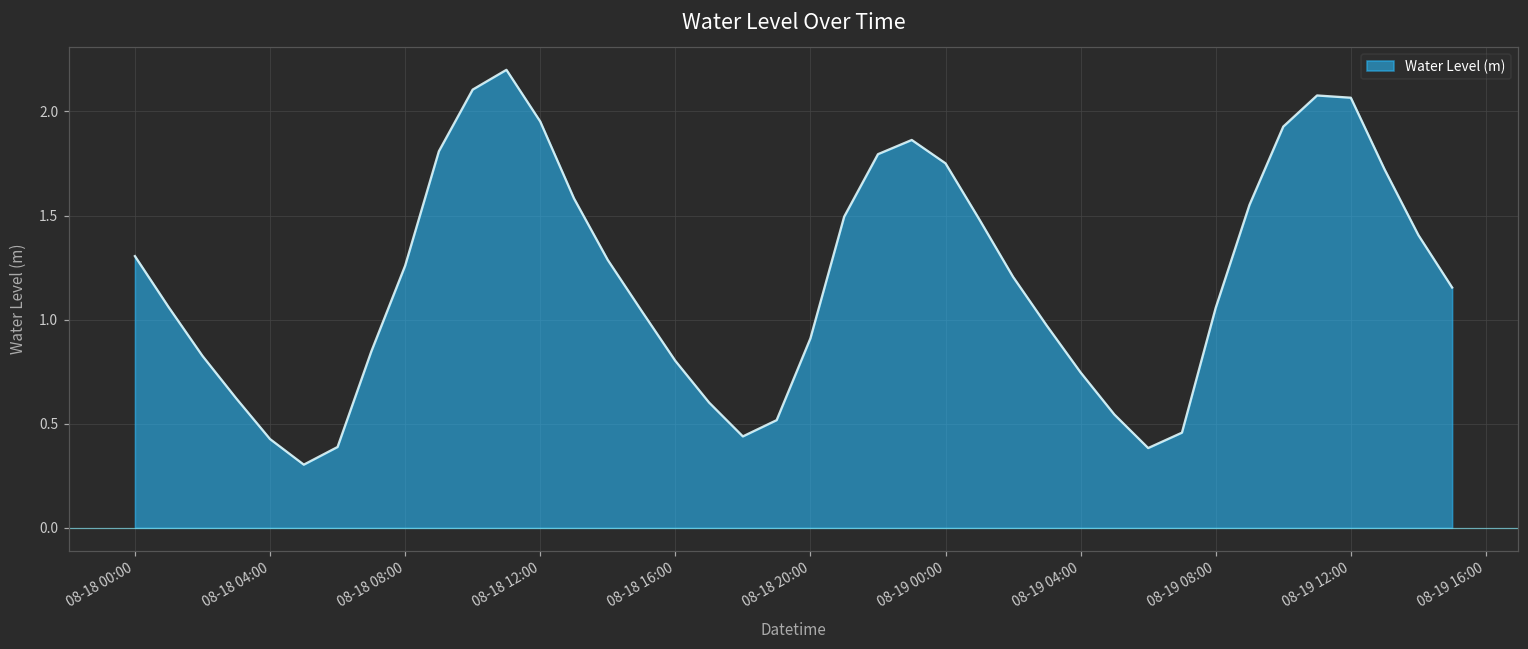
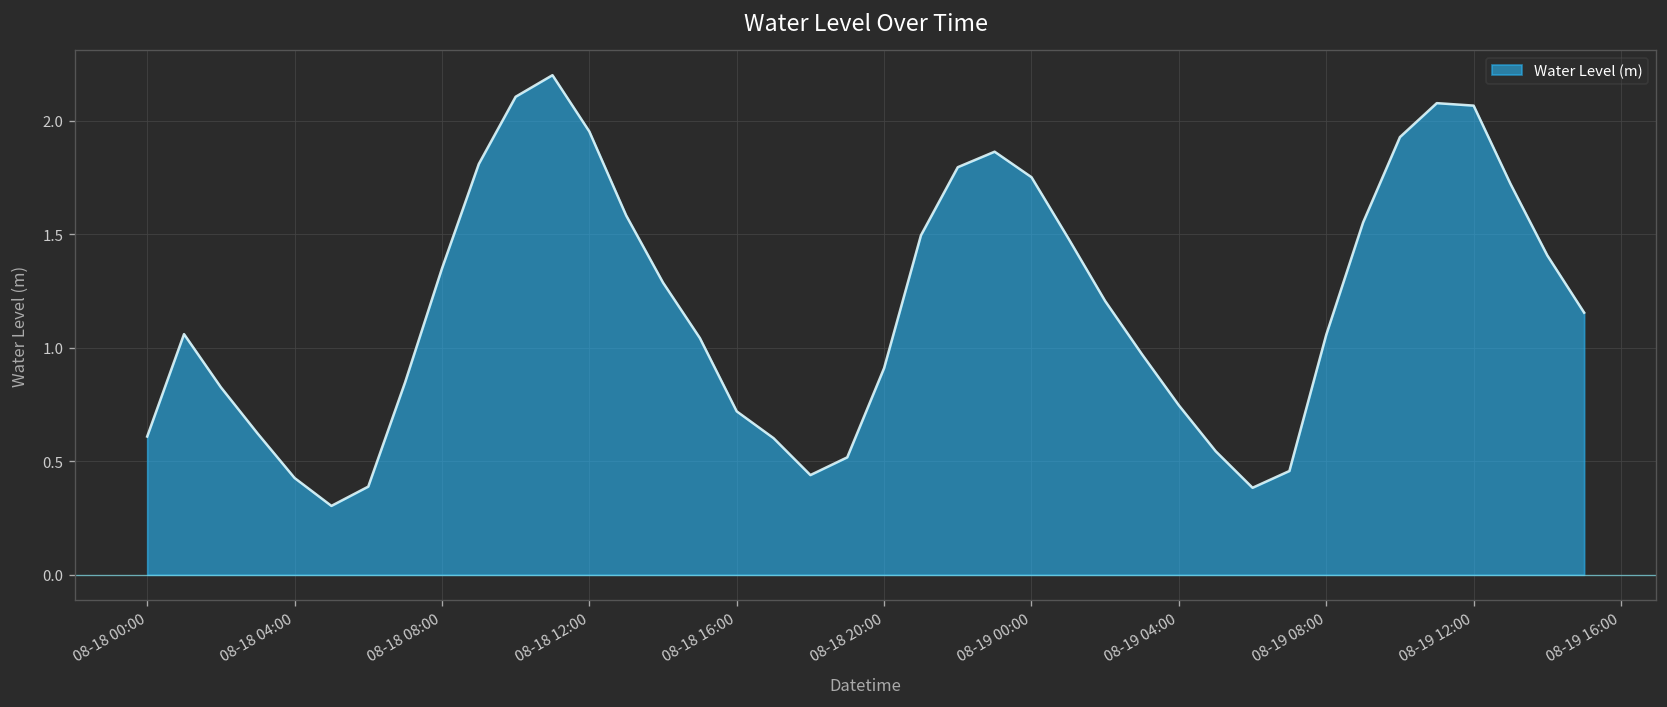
  {
-   "08-18 00:00": 1.31,
+   "08-18 00:00": 0.61,
    "08-18 04:00": 0.43,
-   "08-18 08:00": 1.26,
+   "08-18 08:00": 1.35,
    "08-18 12:00": 1.95,
-   "08-18 16:00": 0.80,
+   "08-18 16:00": 0.72,
    "08-18 20:00": 0.91,
    "08-19 00:00": 1.75,
    "08-19 04:00": 0.75,
    "08-19 08:00": 1.06,
    "08-19 12:00": 2.07
  }
